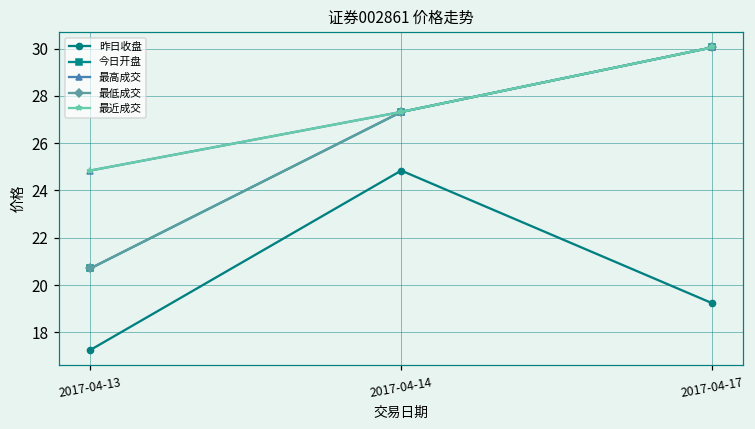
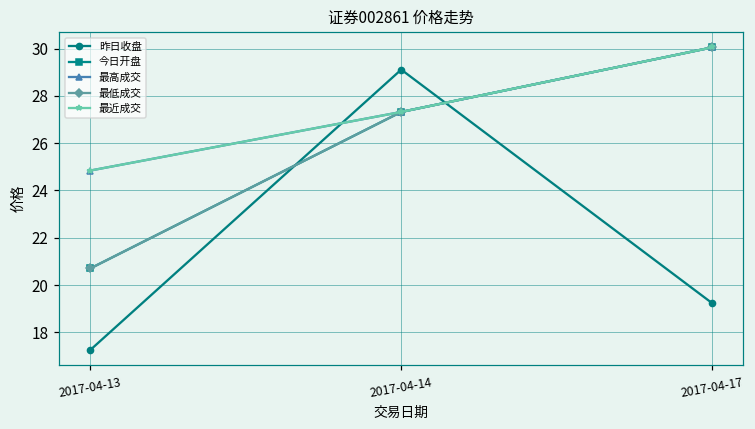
  {
    "昨日收盘": {
      "2017-04-13": 17.3,
-     "2017-04-14": 24.8,
+     "2017-04-14": 29.1,
      "2017-04-17": 19.2
    }
  }
